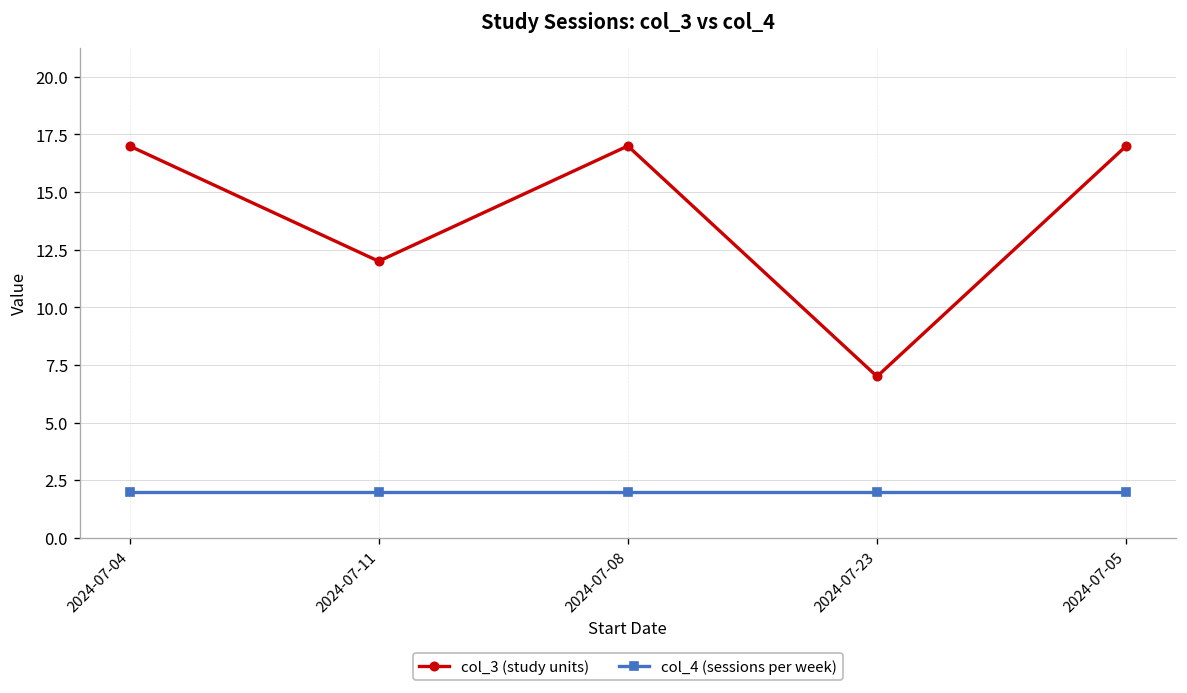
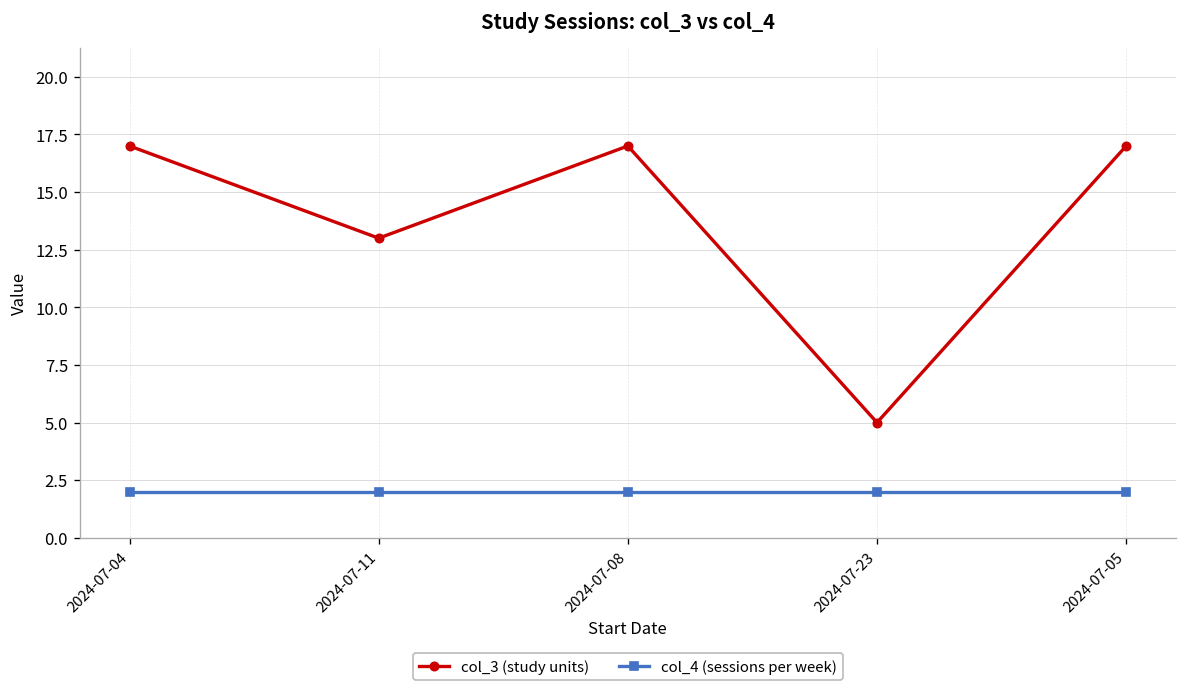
  {
    "col_3 (study units)": {
      "2024-07-04": 17,
-     "2024-07-11": 12,
+     "2024-07-11": 13,
      "2024-07-08": 17,
-     "2024-07-23": 7,
+     "2024-07-23": 5,
      "2024-07-05": 17
    },
    "col_4 (sessions per week)": {
      "2024-07-04": 2,
      "2024-07-11": 2,
      "2024-07-08": 2,
      "2024-07-23": 2,
      "2024-07-05": 2
    }
  }
